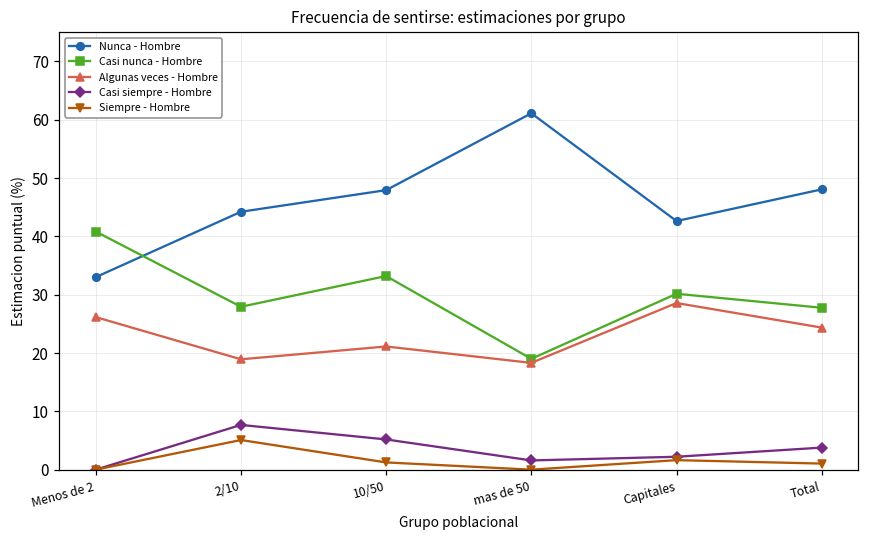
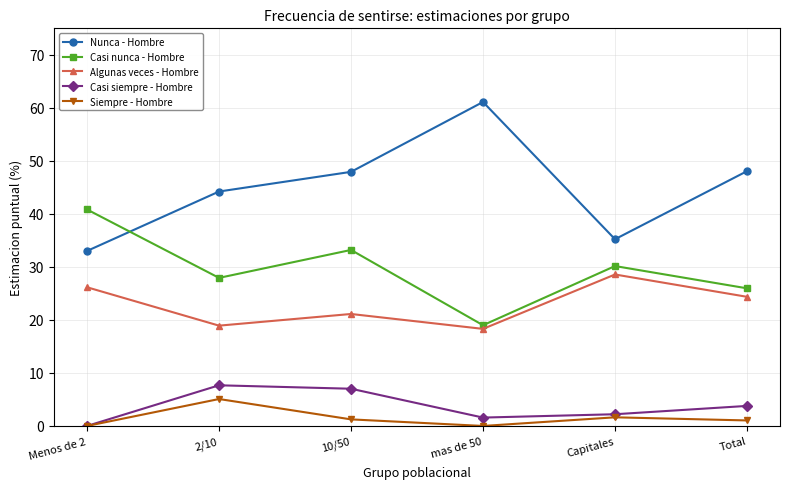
  {
    "Nunca - Hombre": {
      "Menos de 2": 33,
      "2/10": 44,
      "10/50": 48,
      "mas de 50": 61,
-     "Capitales": 43,
+     "Capitales": 35,
      "Total": 48
    },
    "Casi nunca - Hombre": {
      "Menos de 2": 41,
      "2/10": 28,
      "10/50": 33,
      "mas de 50": 19,
      "Capitales": 30,
-     "Total": 28
+     "Total": 26
    },
    "Algunas veces - Hombre": {
      "Menos de 2": 26,
      "2/10": 19,
      "10/50": 21,
      "mas de 50": 18,
      "Capitales": 29,
      "Total": 24
    },
    "Casi siempre - Hombre": {
      "2/10": 8,
-     "10/50": 5,
+     "10/50": 7,
      "mas de 50": 2,
      "Capitales": 2,
      "Total": 4
    },
    "Siempre - Hombre": {
      "2/10": 5,
      "10/50": 1,
      "mas de 50": 0,
      "Capitales": 2,
      "Total": 1
    }
  }
